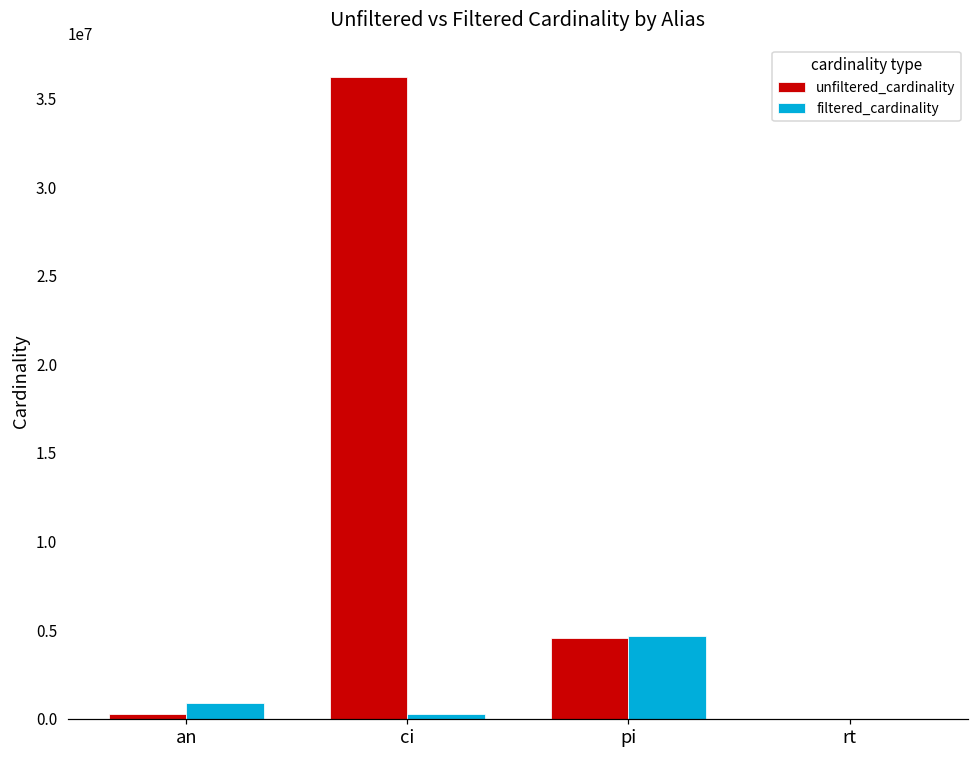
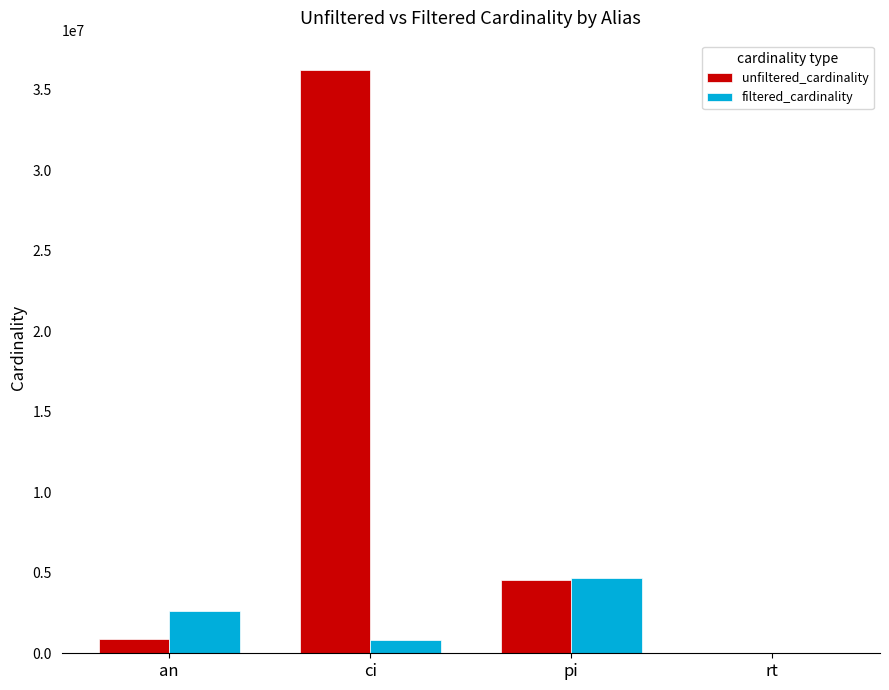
  {
    "unfiltered_cardinality": {
-     "an": 300000,
+     "an": 900000,
      "ci": 36200000,
      "pi": 4500000
    },
    "filtered_cardinality": {
-     "an": 900000,
-     "ci": 300000,
+     "an": 2600000,
+     "ci": 800000,
      "pi": 4600000
    }
  }
